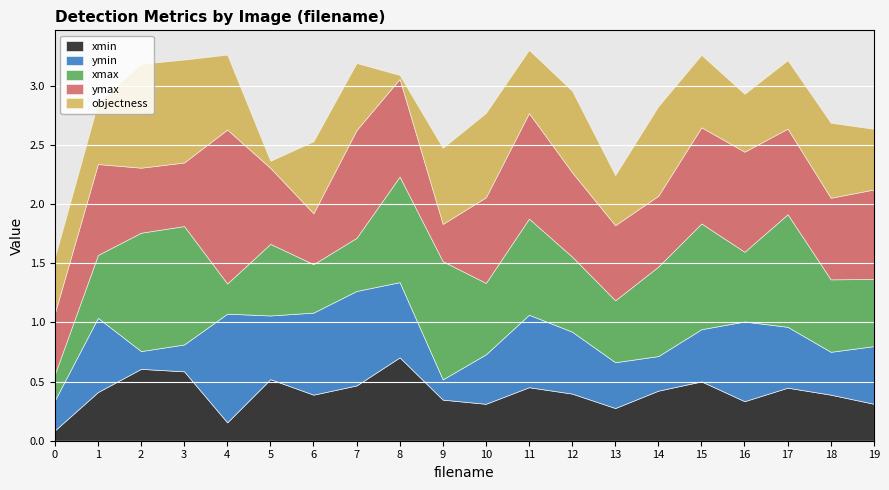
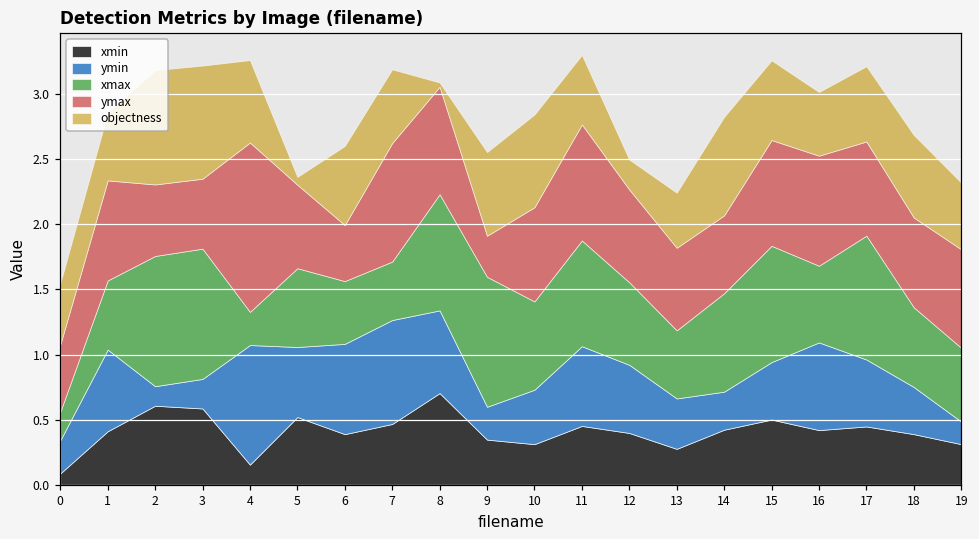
  {
    "xmin": {
      "0": 0.09,
      "1": 0.41,
      "2": 0.61,
      "3": 0.59,
      "4": 0.16,
      "5": 0.52,
      "6": 0.39,
      "7": 0.47,
      "8": 0.70,
      "9": 0.35,
      "10": 0.31,
      "11": 0.45,
      "12": 0.40,
      "13": 0.28,
      "14": 0.42,
      "15": 0.50,
-     "16": 0.33,
+     "16": 0.42,
      "17": 0.45,
      "18": 0.39,
      "19": 0.31
    },
    "ymin": {
      "0": 0.25,
      "1": 0.63,
      "2": 0.15,
      "3": 0.23,
      "4": 0.92,
      "5": 0.54,
      "6": 0.69,
      "7": 0.80,
      "8": 0.64,
-     "9": 0.17,
+     "9": 0.25,
      "10": 0.42,
      "11": 0.61,
      "12": 0.52,
      "13": 0.39,
      "14": 0.29,
      "15": 0.44,
      "16": 0.67,
      "17": 0.51,
      "18": 0.36,
-     "19": 0.49
+     "19": 0.17
    },
    "xmax": {
      "0": 0.22,
      "1": 0.53,
      "2": 1.00,
      "3": 1.00,
      "4": 0.25,
      "5": 0.61,
-     "6": 0.41,
+     "6": 0.48,
      "7": 0.45,
      "8": 0.89,
      "9": 1.00,
-     "10": 0.60,
+     "10": 0.68,
      "11": 0.81,
      "12": 0.63,
      "13": 0.52,
      "14": 0.76,
      "15": 0.89,
      "16": 0.59,
      "17": 0.95,
      "18": 0.61,
      "19": 0.57
    },
    "ymax": {
      "0": 0.52,
      "1": 0.77,
      "2": 0.55,
      "3": 0.54,
      "4": 1.30,
      "5": 0.64,
      "6": 0.43,
      "7": 0.91,
      "8": 0.83,
      "9": 0.31,
      "10": 0.72,
      "11": 0.89,
      "12": 0.71,
      "13": 0.63,
      "14": 0.60,
      "15": 0.81,
      "16": 0.85,
      "17": 0.72,
      "18": 0.69,
      "19": 0.76
    },
    "objectness": {
      "0": 0.47,
      "3": 0.87,
      "4": 0.63,
      "5": 0.06,
      "6": 0.61,
      "7": 0.57,
      "8": 0.03,
      "9": 0.64,
      "10": 0.71,
      "11": 0.53,
-     "12": 0.69,
+     "12": 0.23,
      "13": 0.42,
      "14": 0.76,
      "15": 0.61,
      "16": 0.49,
      "17": 0.58,
      "18": 0.63,
      "19": 0.51
    }
  }
